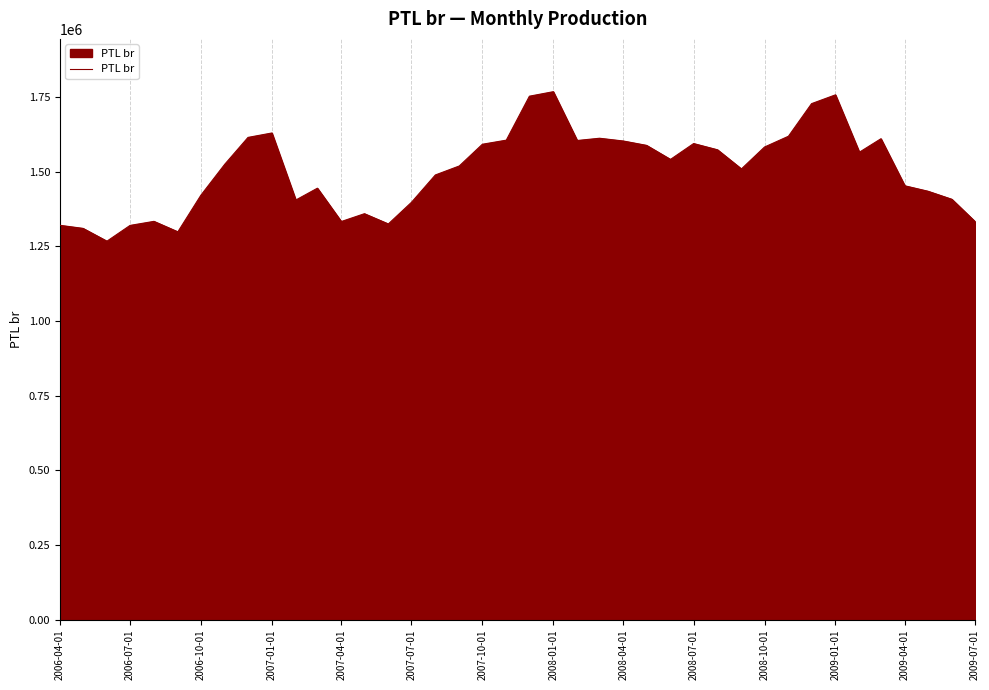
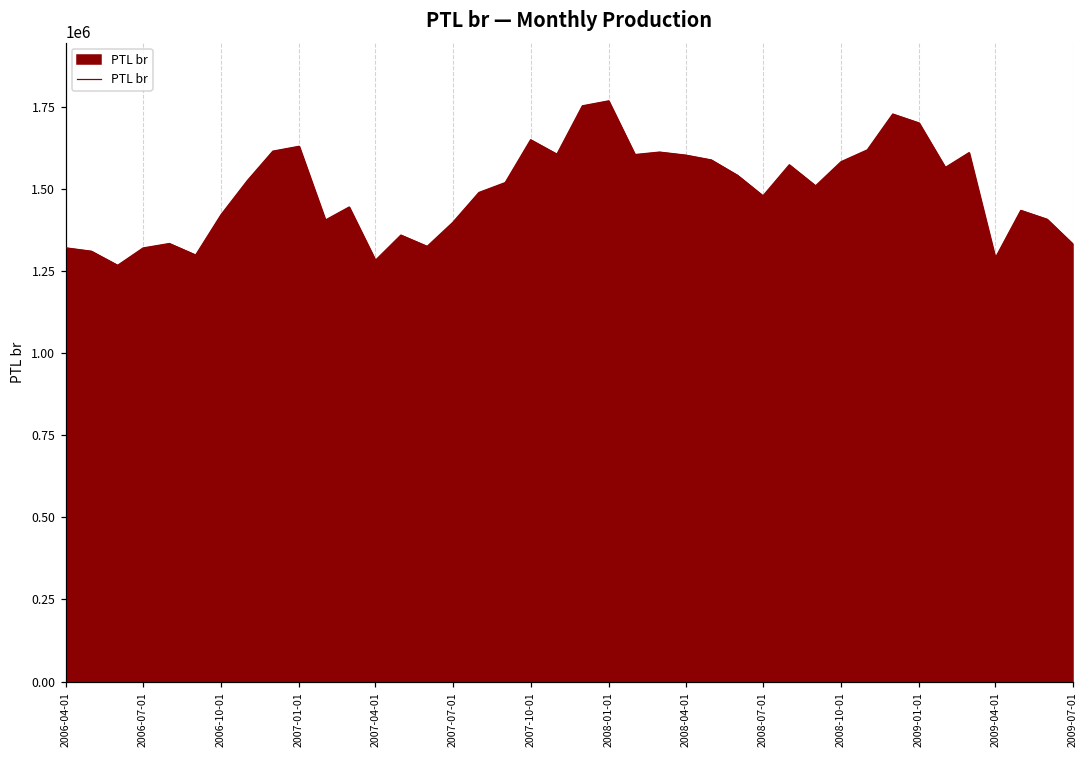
  {
    "2006-04-01": 1320000,
    "2006-07-01": 1320000,
    "2006-10-01": 1420000,
    "2007-01-01": 1630000,
-   "2007-04-01": 1330000,
+   "2007-04-01": 1280000,
    "2007-07-01": 1400000,
-   "2007-10-01": 1590000,
+   "2007-10-01": 1650000,
    "2008-01-01": 1770000,
    "2008-04-01": 1600000,
-   "2008-07-01": 1590000,
+   "2008-07-01": 1480000,
    "2008-10-01": 1580000,
-   "2009-01-01": 1760000,
-   "2009-04-01": 1450000,
+   "2009-01-01": 1700000,
+   "2009-04-01": 1290000,
    "2009-07-01": 1330000
  }
